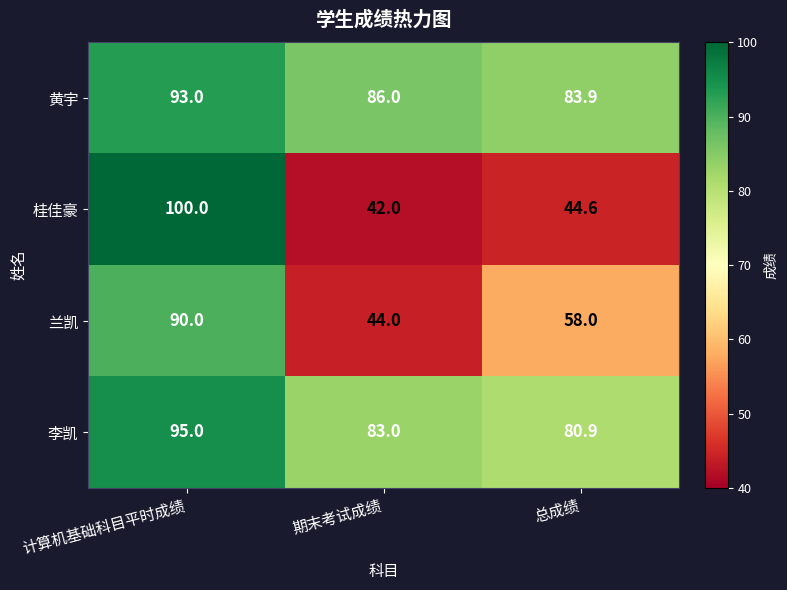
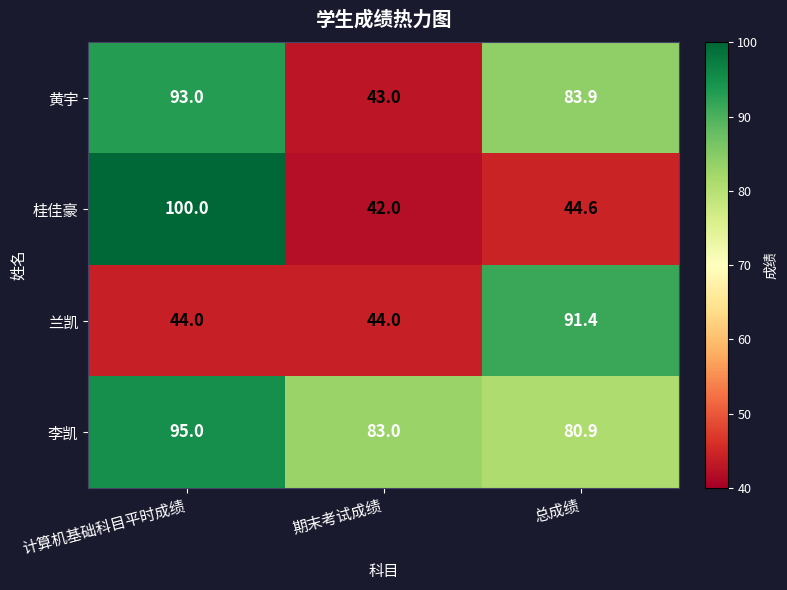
  {
    "黄宇": {
      "计算机基础科目平时成绩": 93.0,
-     "期末考试成绩": 86.0,
+     "期末考试成绩": 43.0,
      "总成绩": 83.9
    },
    "桂佳豪": {
      "计算机基础科目平时成绩": 100.0,
      "期末考试成绩": 42.0,
      "总成绩": 44.6
    },
    "兰凯": {
-     "计算机基础科目平时成绩": 90.0,
+     "计算机基础科目平时成绩": 44.0,
      "期末考试成绩": 44.0,
-     "总成绩": 58.0
+     "总成绩": 91.4
    },
    "李凯": {
      "计算机基础科目平时成绩": 95.0,
      "期末考试成绩": 83.0,
      "总成绩": 80.9
    }
  }
